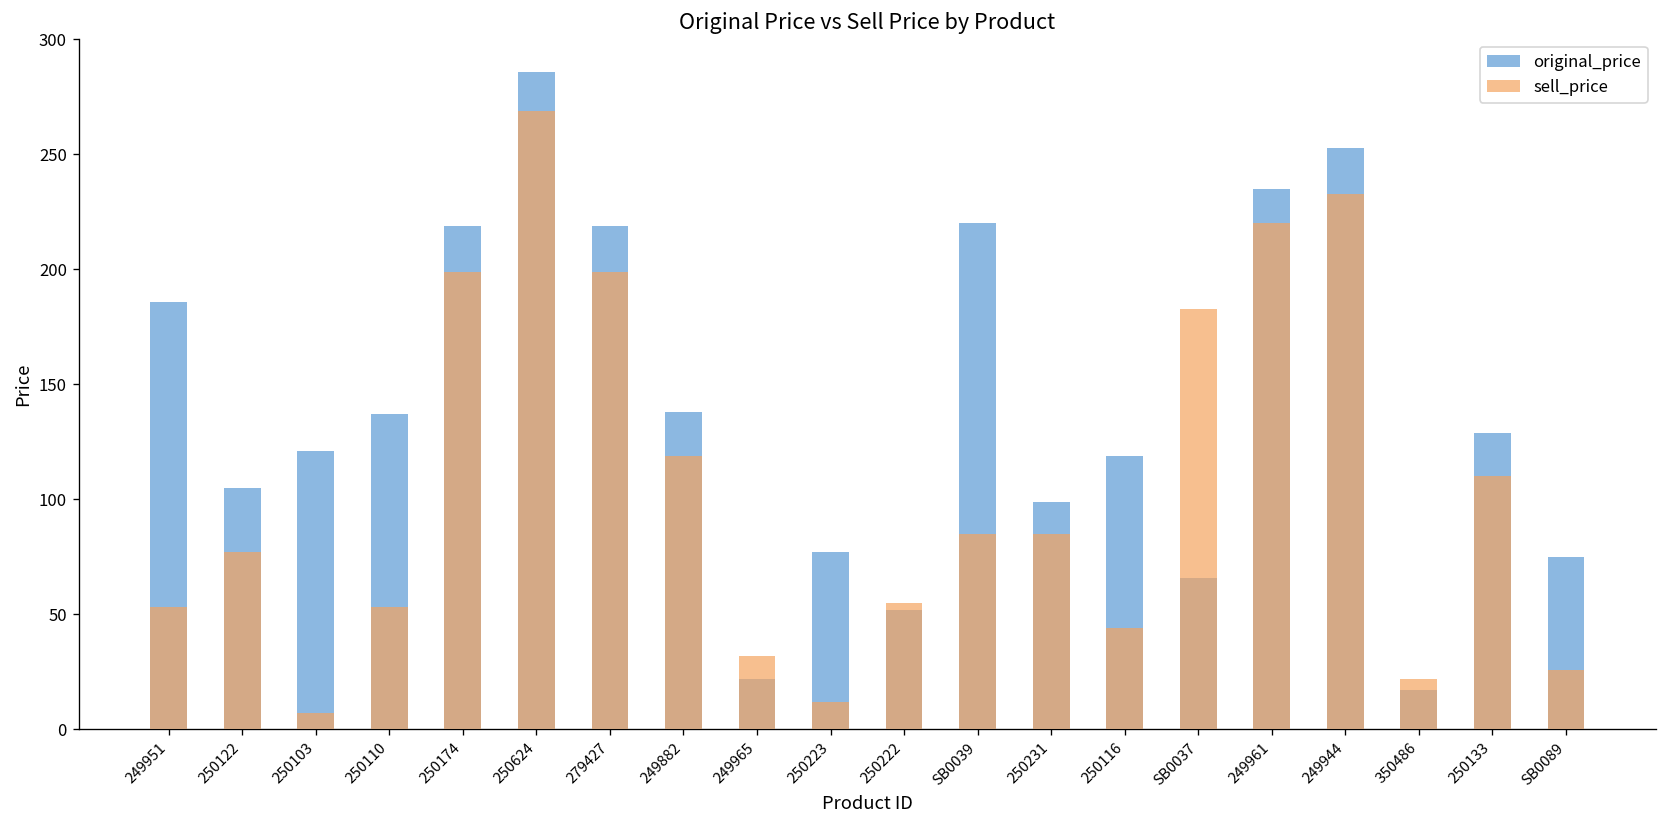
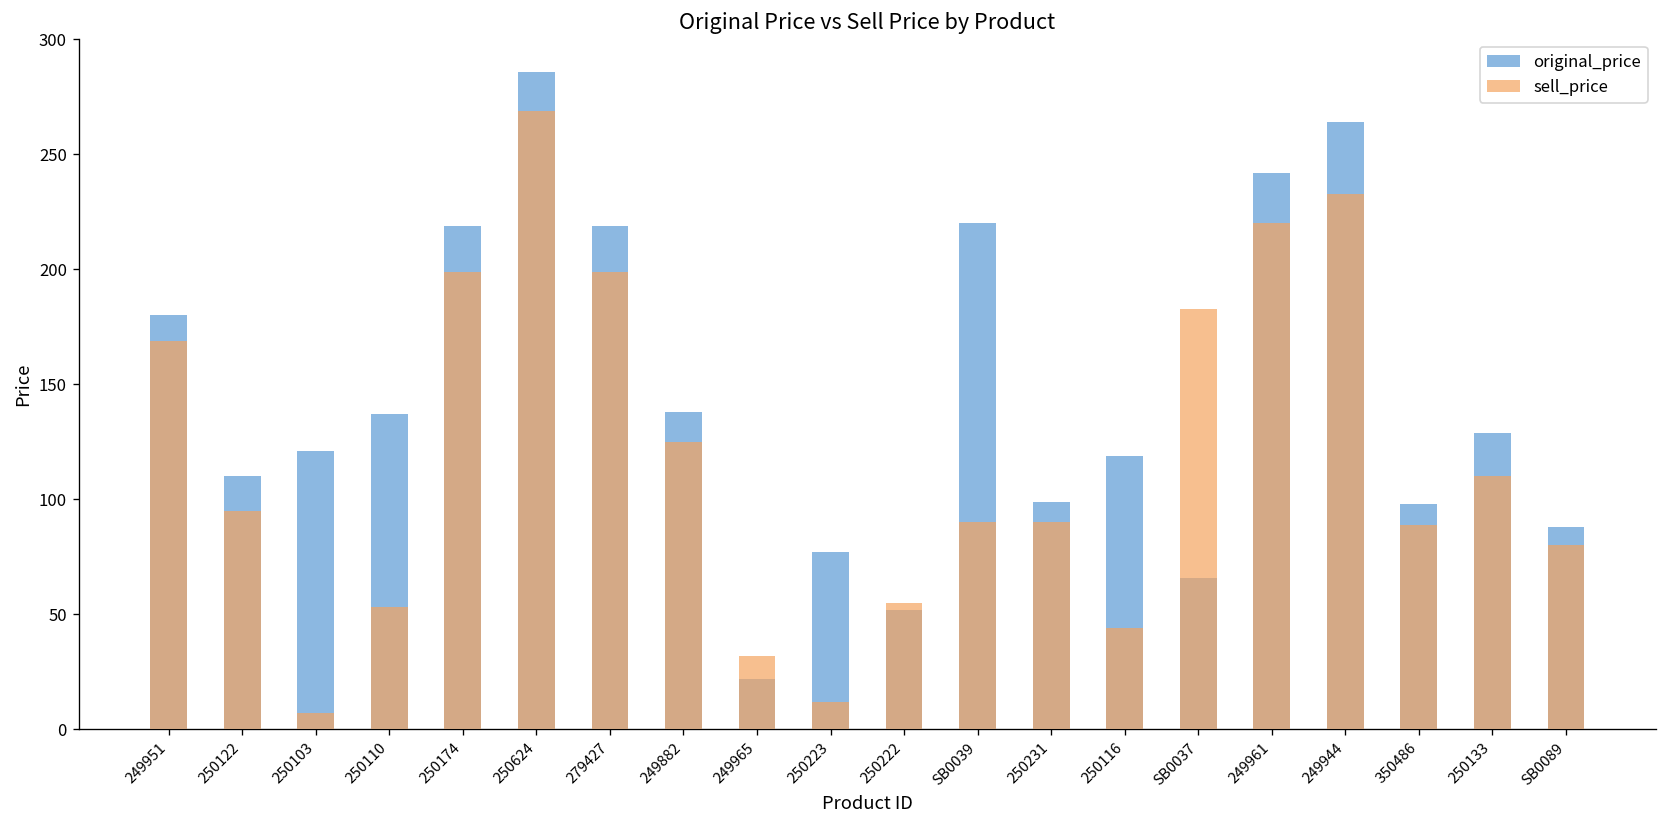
  {
    "original_price": {
-     "249951": 186,
-     "250122": 105,
+     "249951": 180,
+     "250122": 110,
      "250103": 121,
      "250110": 137,
      "250174": 219,
      "250624": 286,
      "279427": 219,
      "249882": 138,
      "250223": 77,
      "SB0039": 220,
      "250231": 99,
      "250116": 119,
-     "249961": 235,
-     "249944": 253,
-     "350486": 17,
+     "249961": 242,
+     "249944": 264,
+     "350486": 98,
      "250133": 129,
-     "SB0089": 75
+     "SB0089": 88
    },
    "sell_price": {
-     "249951": 53,
-     "250122": 77,
-     "249882": 119,
+     "249951": 169,
+     "250122": 95,
+     "249882": 125,
      "249965": 32,
      "250222": 55,
-     "SB0039": 85,
-     "250231": 85,
+     "SB0039": 90,
+     "250231": 90,
      "SB0037": 183,
-     "350486": 22,
-     "SB0089": 26
+     "350486": 89,
+     "SB0089": 80
    }
  }
